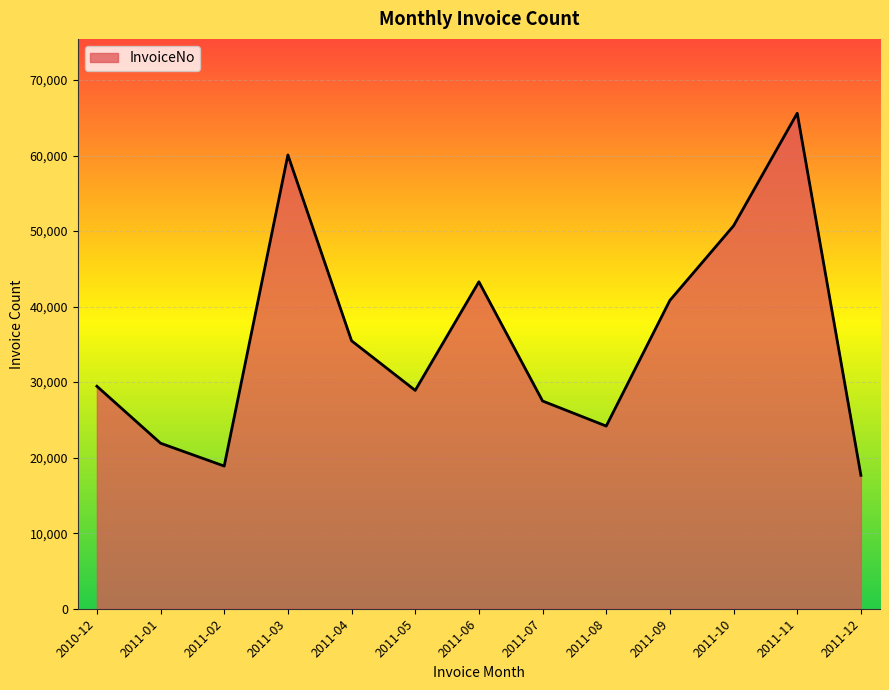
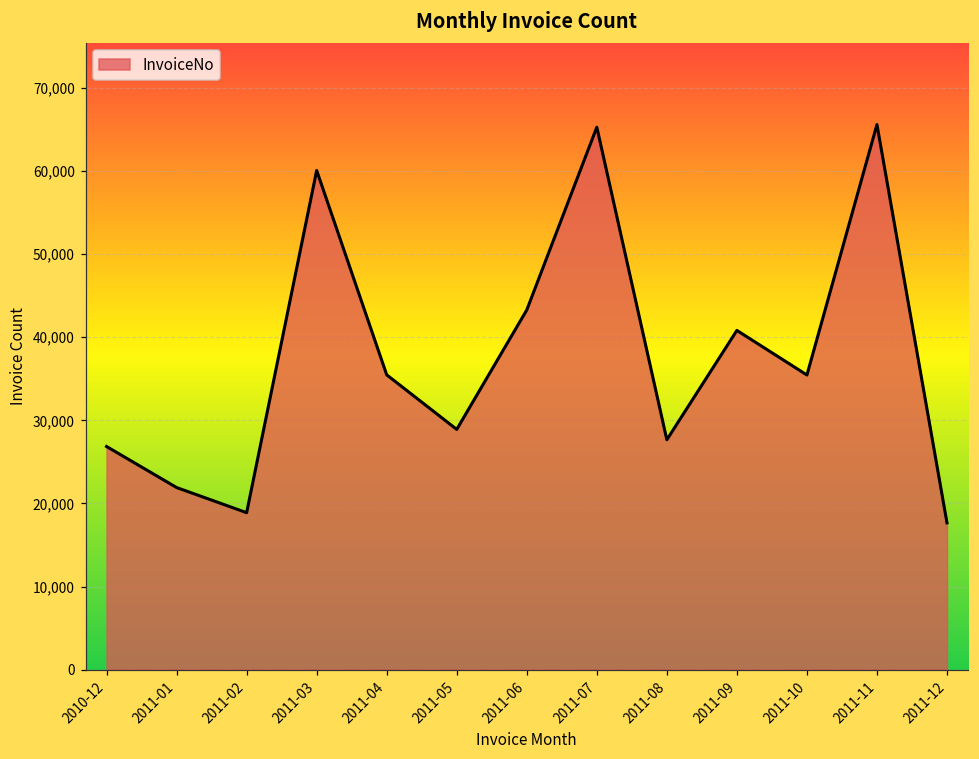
  {
-   "2010-12": "29,000",
+   "2010-12": "27,000",
    "2011-01": "22,000",
    "2011-02": "19,000",
    "2011-03": "60,000",
    "2011-04": "35,000",
    "2011-05": "29,000",
    "2011-06": "43,000",
-   "2011-07": "28,000",
-   "2011-08": "24,000",
+   "2011-07": "65,000",
+   "2011-08": "28,000",
    "2011-09": "41,000",
-   "2011-10": "51,000",
+   "2011-10": "35,000",
    "2011-11": "66,000",
    "2011-12": "18,000"
  }
